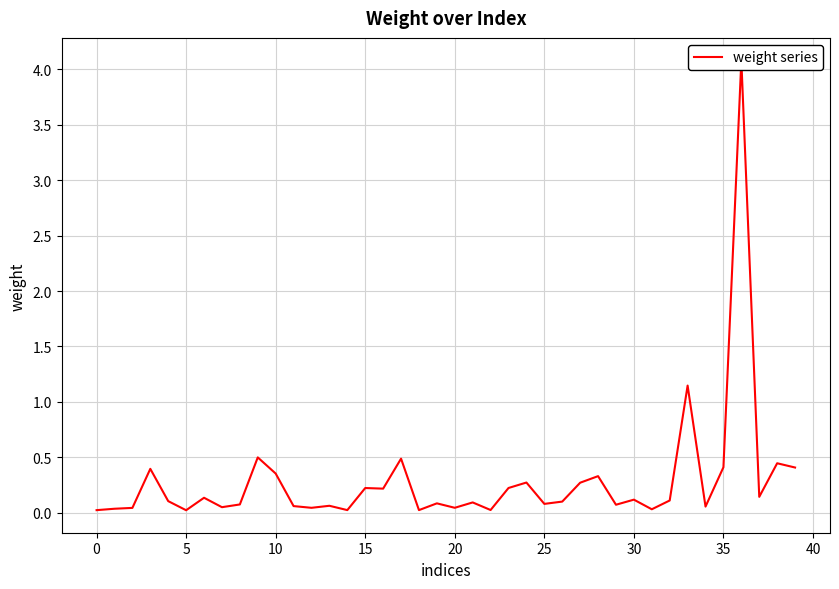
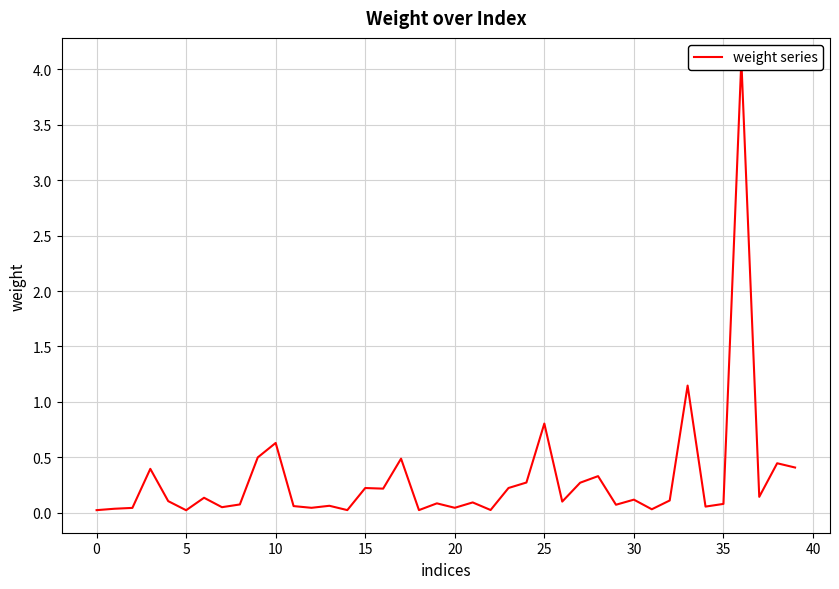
  {
    "0": 0.02,
    "5": 0.02,
-   "10": 0.35,
+   "10": 0.63,
    "15": 0.22,
    "20": 0.05,
-   "25": 0.08,
+   "25": 0.81,
    "30": 0.12,
-   "35": 0.41
+   "35": 0.08
  }
